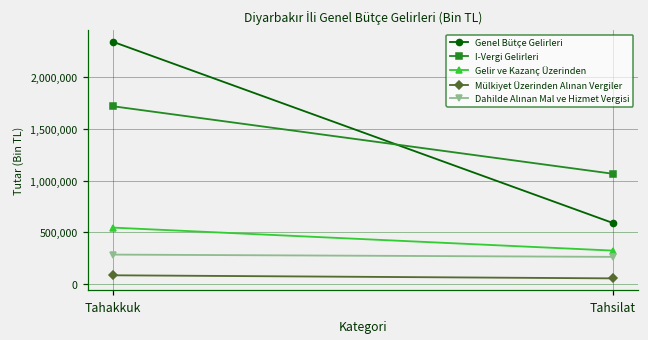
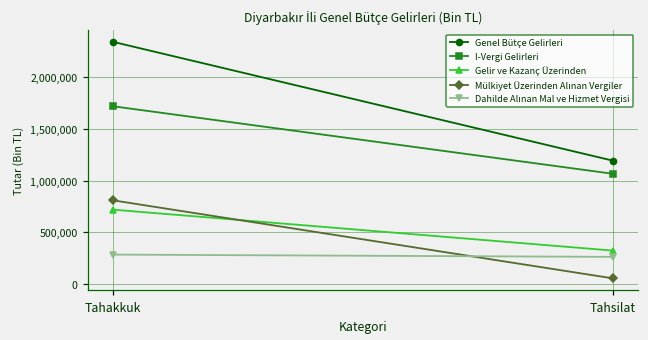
  {
    "Genel Bütçe Gelirleri": {
      "Tahakkuk": "2,300,000",
-     "Tahsilat": "600,000"
+     "Tahsilat": "1,200,000"
    },
    "I-Vergi Gelirleri": {
      "Tahakkuk": "1,700,000",
      "Tahsilat": "1,100,000"
    },
    "Gelir ve Kazanç Üzerinden": {
-     "Tahakkuk": "500,000",
+     "Tahakkuk": "700,000",
      "Tahsilat": "300,000"
    },
    "Mülkiyet Üzerinden Alınan Vergiler": {
-     "Tahakkuk": "100,000",
+     "Tahakkuk": "800,000",
      "Tahsilat": "100,000"
    },
    "Dahilde Alınan Mal ve Hizmet Vergisi": {
      "Tahakkuk": "300,000",
      "Tahsilat": "300,000"
    }
  }
